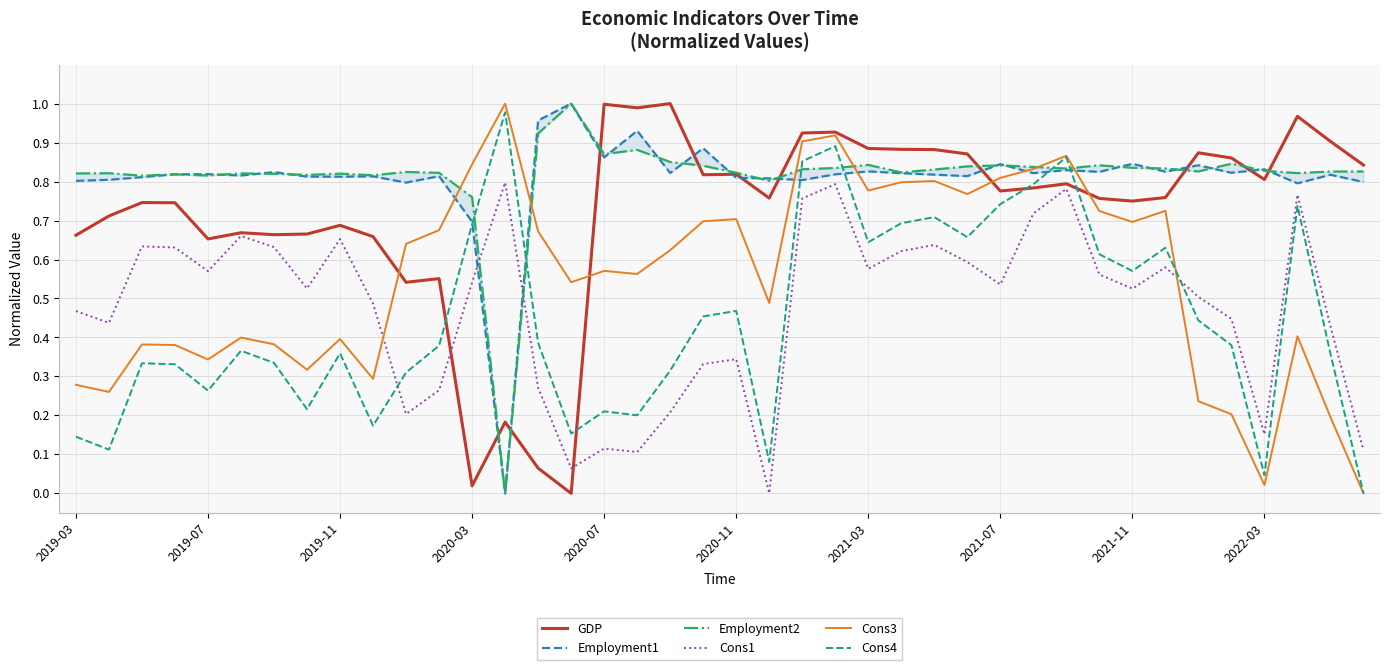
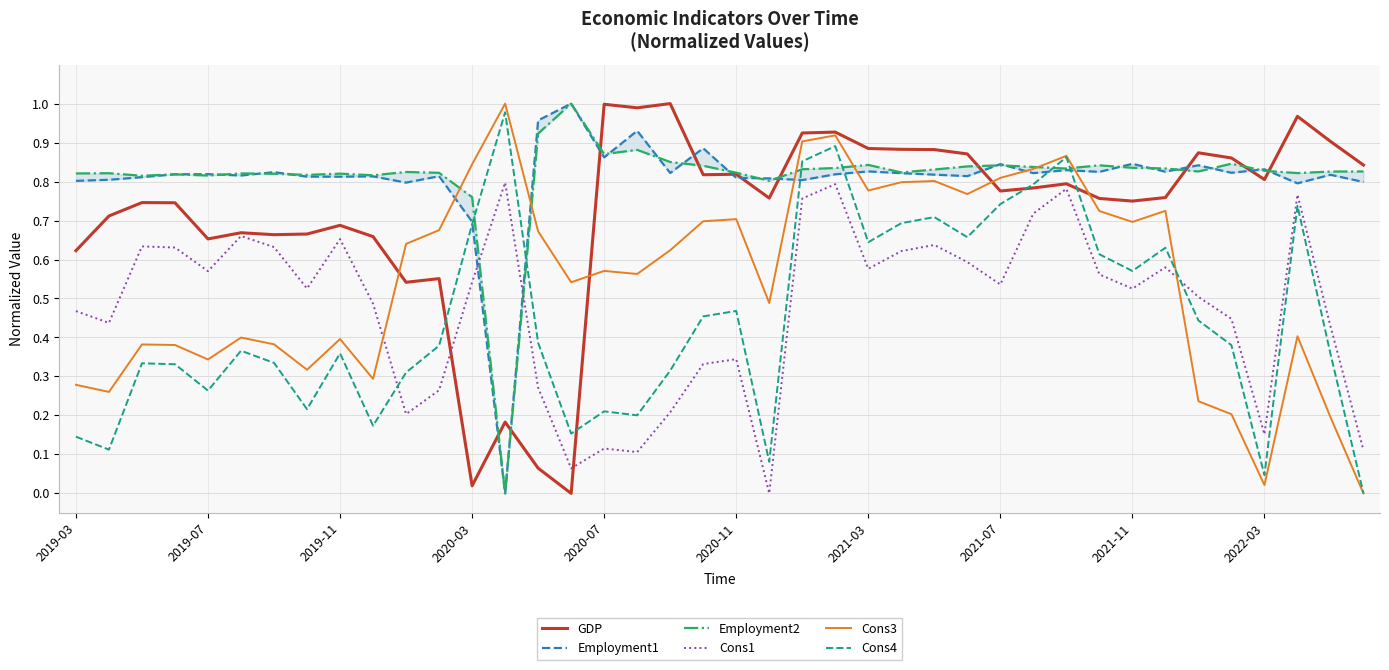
  {
    "GDP": {
-     "2019-03": 0.66,
+     "2019-03": 0.62,
      "2019-07": 0.65,
      "2019-11": 0.69,
      "2020-03": 0.02,
      "2020-07": 1.00,
      "2021-03": 0.88,
      "2021-07": 0.78,
      "2021-11": 0.75,
      "2022-03": 0.81
    },
    "Cons1": {
      "2019-03": 0.47,
      "2019-07": 0.57,
      "2019-11": 0.65,
      "2020-03": 0.54,
      "2020-07": 0.12,
      "2020-11": 0.34,
      "2021-03": 0.58,
      "2021-07": 0.54,
      "2021-11": 0.53,
      "2022-03": 0.15
    },
    "Cons3": {
      "2019-03": 0.28,
      "2019-07": 0.34,
      "2019-11": 0.40,
      "2020-03": 0.84,
      "2020-07": 0.57,
      "2020-11": 0.70,
      "2021-03": 0.78,
      "2021-07": 0.81,
      "2021-11": 0.70,
      "2022-03": 0.02
    }
  }
